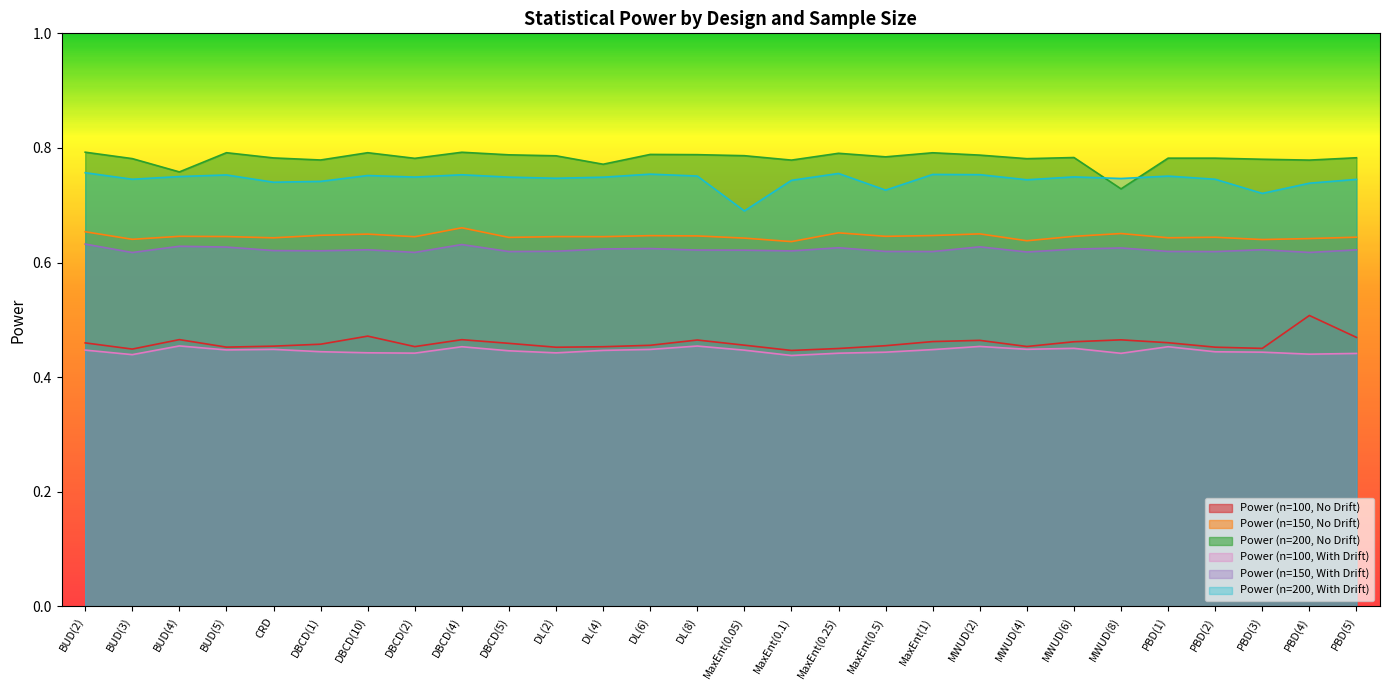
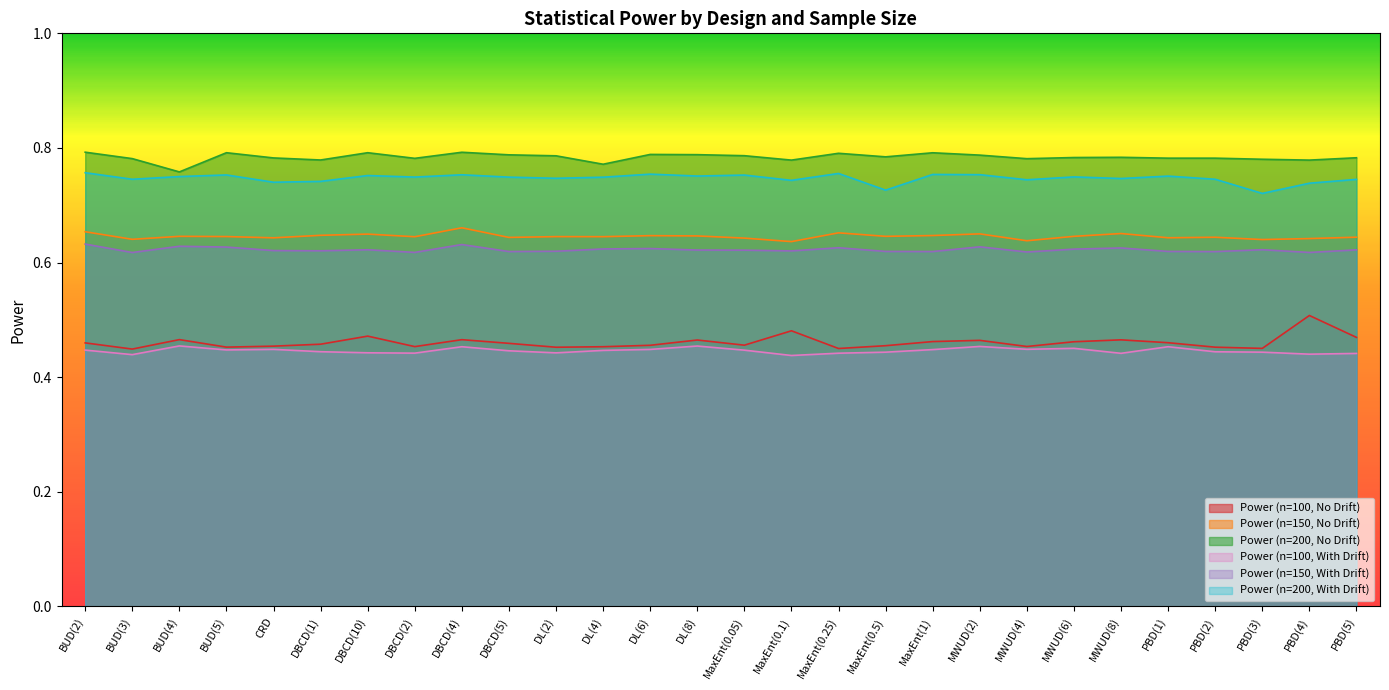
  {
    "Power (n=100, No Drift)": {
      "BUD(2)": 0.46,
      "BUD(3)": 0.45,
      "BUD(4)": 0.47,
      "BUD(5)": 0.45,
      "CRD": 0.45,
      "DBCD(1)": 0.46,
      "DBCD(10)": 0.47,
      "DBCD(2)": 0.45,
      "DBCD(4)": 0.47,
      "DBCD(5)": 0.46,
      "DL(2)": 0.45,
      "DL(4)": 0.45,
      "DL(6)": 0.46,
      "DL(8)": 0.46,
      "MaxEnt(0.05)": 0.46,
-     "MaxEnt(0.1)": 0.45,
+     "MaxEnt(0.1)": 0.48,
      "MaxEnt(0.25)": 0.45,
      "MaxEnt(0.5)": 0.46,
      "MaxEnt(1)": 0.46,
      "MWUD(2)": 0.46,
      "MWUD(4)": 0.45,
      "MWUD(6)": 0.46,
      "MWUD(8)": 0.47,
      "PBD(1)": 0.46,
      "PBD(2)": 0.45,
      "PBD(3)": 0.45,
      "PBD(4)": 0.51,
      "PBD(5)": 0.47
    },
    "Power (n=150, No Drift)": {
      "BUD(2)": 0.65,
      "BUD(3)": 0.64,
      "BUD(4)": 0.65,
      "BUD(5)": 0.65,
      "CRD": 0.64,
      "DBCD(1)": 0.65,
      "DBCD(10)": 0.65,
      "DBCD(2)": 0.65,
      "DBCD(4)": 0.66,
      "DBCD(5)": 0.64,
      "DL(2)": 0.65,
      "DL(4)": 0.65,
      "DL(6)": 0.65,
      "DL(8)": 0.65,
      "MaxEnt(0.05)": 0.64,
      "MaxEnt(0.1)": 0.64,
      "MaxEnt(0.25)": 0.65,
      "MaxEnt(0.5)": 0.65,
      "MaxEnt(1)": 0.65,
      "MWUD(2)": 0.65,
      "MWUD(4)": 0.64,
      "MWUD(6)": 0.65,
      "MWUD(8)": 0.65,
      "PBD(1)": 0.64,
      "PBD(2)": 0.64,
      "PBD(3)": 0.64,
      "PBD(4)": 0.64,
      "PBD(5)": 0.64
    },
    "Power (n=200, No Drift)": {
      "BUD(2)": 0.79,
      "BUD(3)": 0.78,
      "BUD(4)": 0.76,
      "BUD(5)": 0.79,
      "CRD": 0.78,
      "DBCD(1)": 0.78,
      "DBCD(10)": 0.79,
      "DBCD(2)": 0.78,
      "DBCD(4)": 0.79,
      "DBCD(5)": 0.79,
      "DL(2)": 0.79,
      "DL(4)": 0.77,
      "DL(6)": 0.79,
      "DL(8)": 0.79,
      "MaxEnt(0.05)": 0.79,
      "MaxEnt(0.1)": 0.78,
      "MaxEnt(0.25)": 0.79,
      "MaxEnt(0.5)": 0.78,
      "MaxEnt(1)": 0.79,
      "MWUD(2)": 0.79,
      "MWUD(4)": 0.78,
      "MWUD(6)": 0.78,
-     "MWUD(8)": 0.73,
+     "MWUD(8)": 0.78,
      "PBD(1)": 0.78,
      "PBD(2)": 0.78,
      "PBD(3)": 0.78,
      "PBD(4)": 0.78,
      "PBD(5)": 0.78
    },
    "Power (n=200, With Drift)": {
      "BUD(2)": 0.76,
      "BUD(3)": 0.75,
      "BUD(4)": 0.75,
      "BUD(5)": 0.75,
      "CRD": 0.74,
      "DBCD(1)": 0.74,
      "DBCD(10)": 0.75,
      "DBCD(2)": 0.75,
      "DBCD(4)": 0.75,
      "DBCD(5)": 0.75,
      "DL(2)": 0.75,
      "DL(4)": 0.75,
      "DL(6)": 0.75,
      "DL(8)": 0.75,
-     "MaxEnt(0.05)": 0.69,
+     "MaxEnt(0.05)": 0.75,
      "MaxEnt(0.1)": 0.74,
      "MaxEnt(0.25)": 0.76,
      "MaxEnt(0.5)": 0.73,
      "MaxEnt(1)": 0.75,
      "MWUD(2)": 0.75,
      "MWUD(4)": 0.74,
      "MWUD(6)": 0.75,
      "MWUD(8)": 0.75,
      "PBD(1)": 0.75,
      "PBD(2)": 0.75,
      "PBD(3)": 0.72,
      "PBD(4)": 0.74,
      "PBD(5)": 0.75
    }
  }
